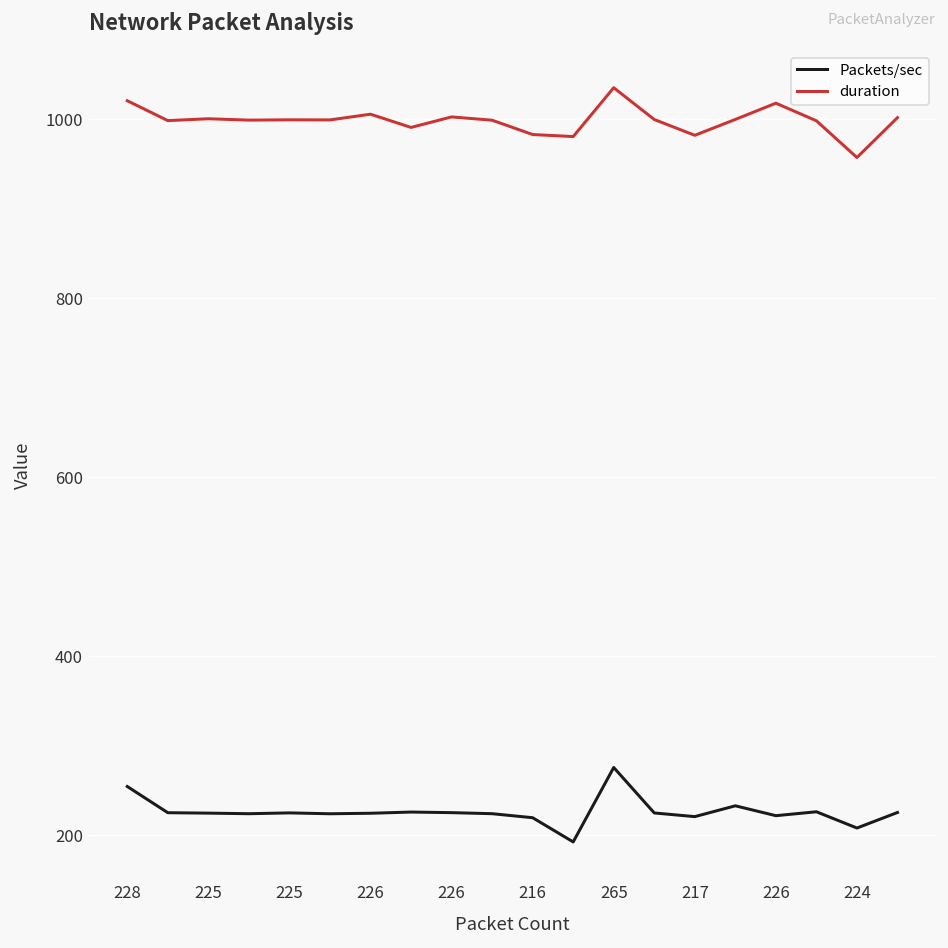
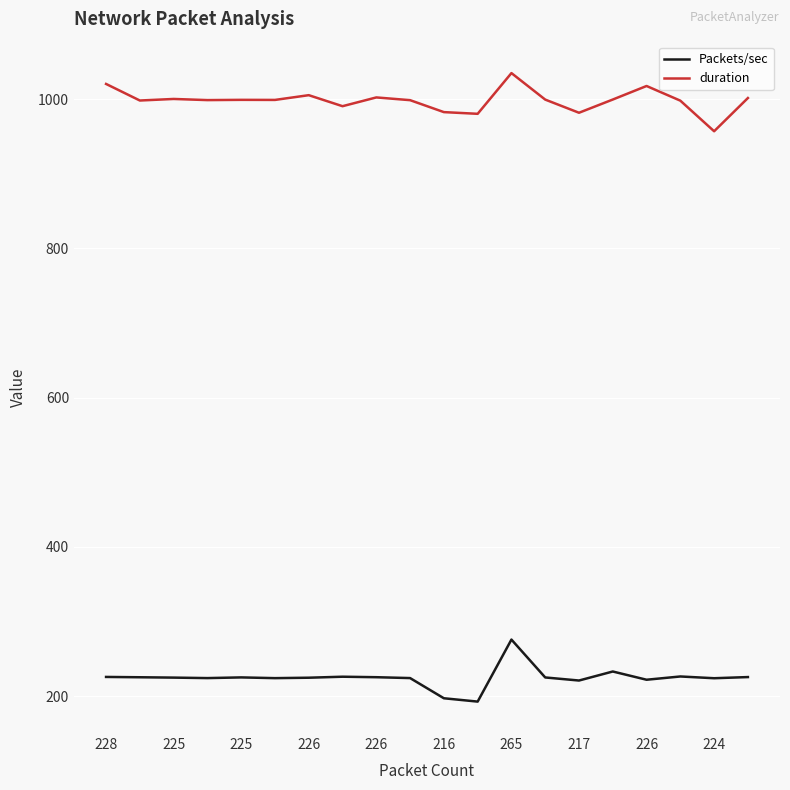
  {
    "Packets/sec": {
-     "228": 250,
-     "216": 220,
+     "228": 230,
+     "216": 200,
      "265": 280,
      "217": 220,
-     "224": 210
+     "224": 220
    },
    "duration": {
      "228": 1020,
      "216": 980,
      "265": 1030,
      "217": 980,
      "224": 960
    }
  }
